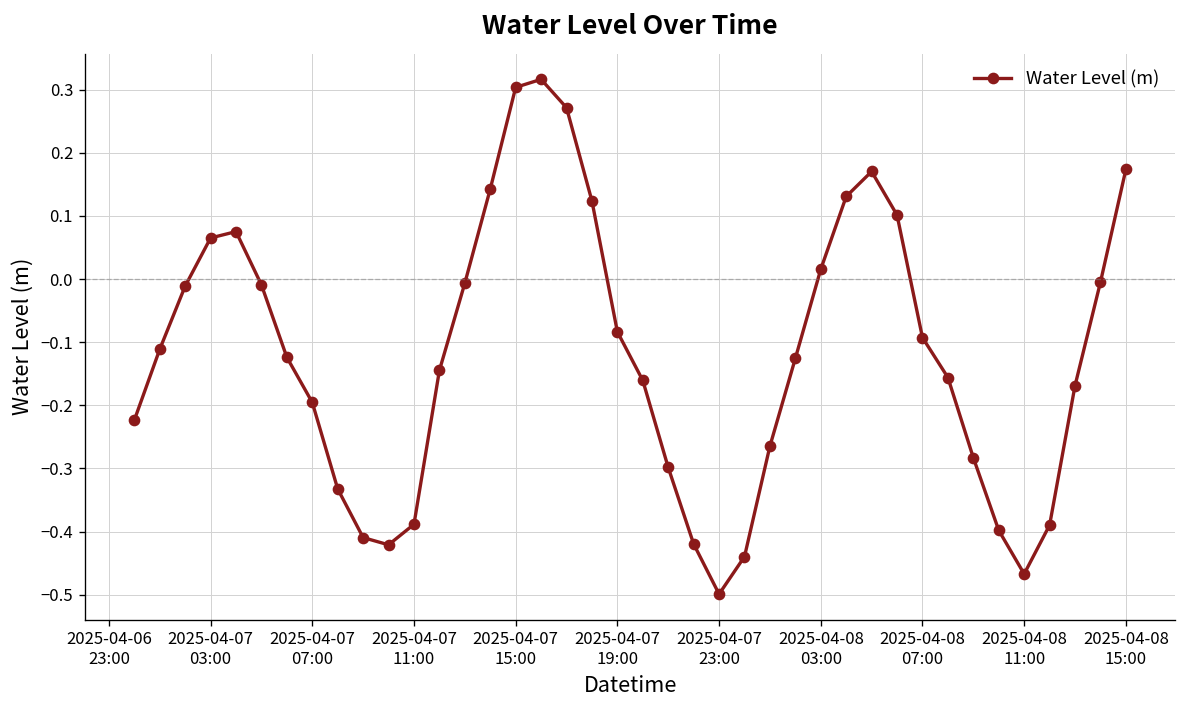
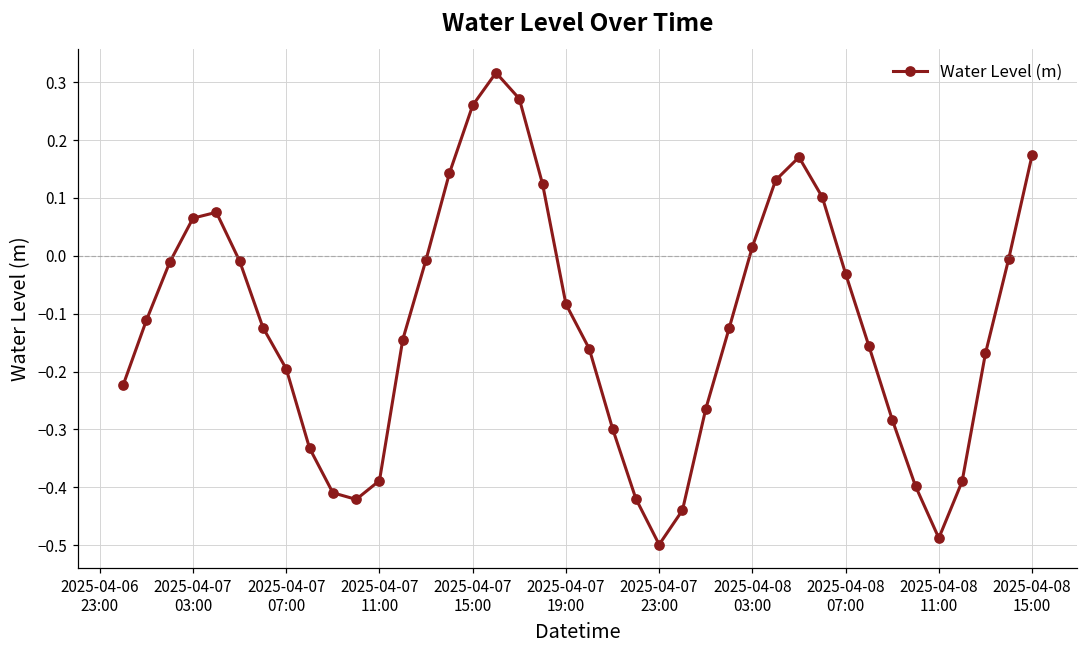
  {
    "2025-04-07 03:00": 0.07,
    "2025-04-07 07:00": -0.20,
    "2025-04-07 11:00": -0.39,
-   "2025-04-07 15:00": 0.30,
+   "2025-04-07 15:00": 0.26,
    "2025-04-07 19:00": -0.08,
    "2025-04-07 23:00": -0.50,
    "2025-04-08 03:00": 0.02,
-   "2025-04-08 07:00": -0.09,
-   "2025-04-08 11:00": -0.47,
+   "2025-04-08 07:00": -0.03,
+   "2025-04-08 11:00": -0.49,
    "2025-04-08 15:00": 0.17
  }
